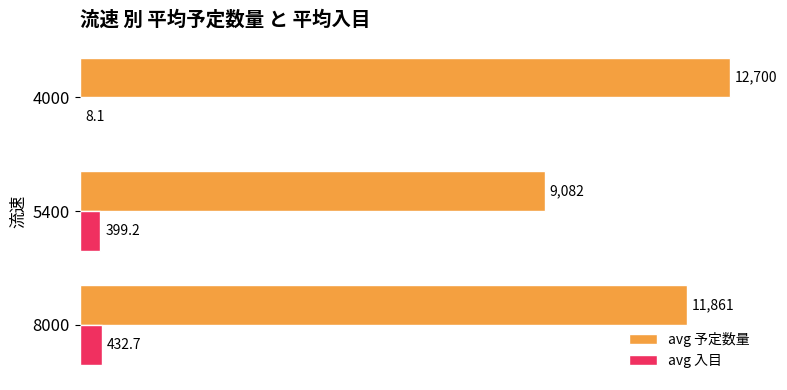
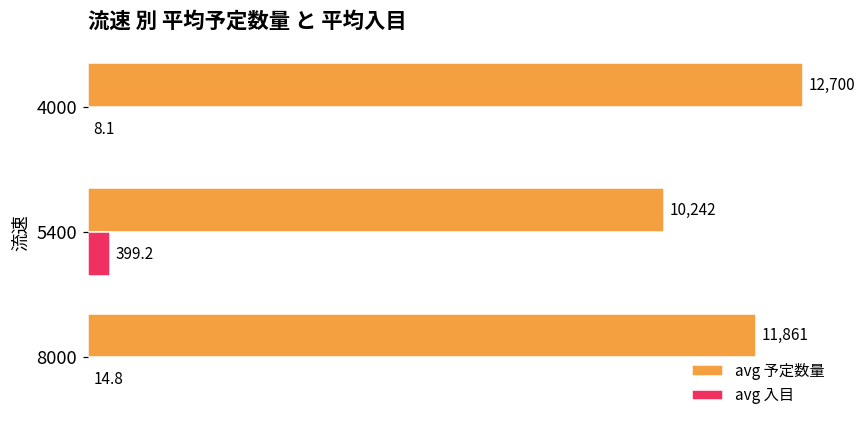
  {
    "avg 予定数量": {
      "4000": "12,700",
-     "5400": "9,082",
+     "5400": "10,242",
      "8000": "11,861"
    },
    "avg 入目": {
      "4000": "8.1",
      "5400": "399.2",
-     "8000": "432.7"
+     "8000": "14.8"
    }
  }
